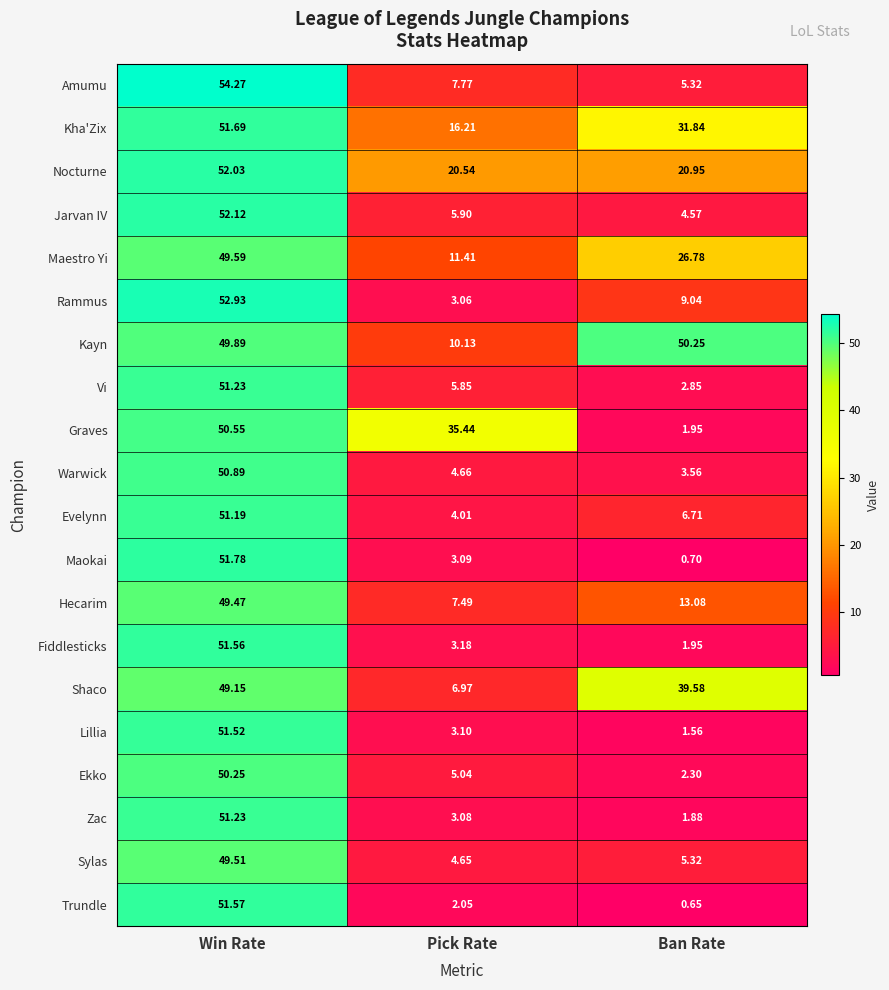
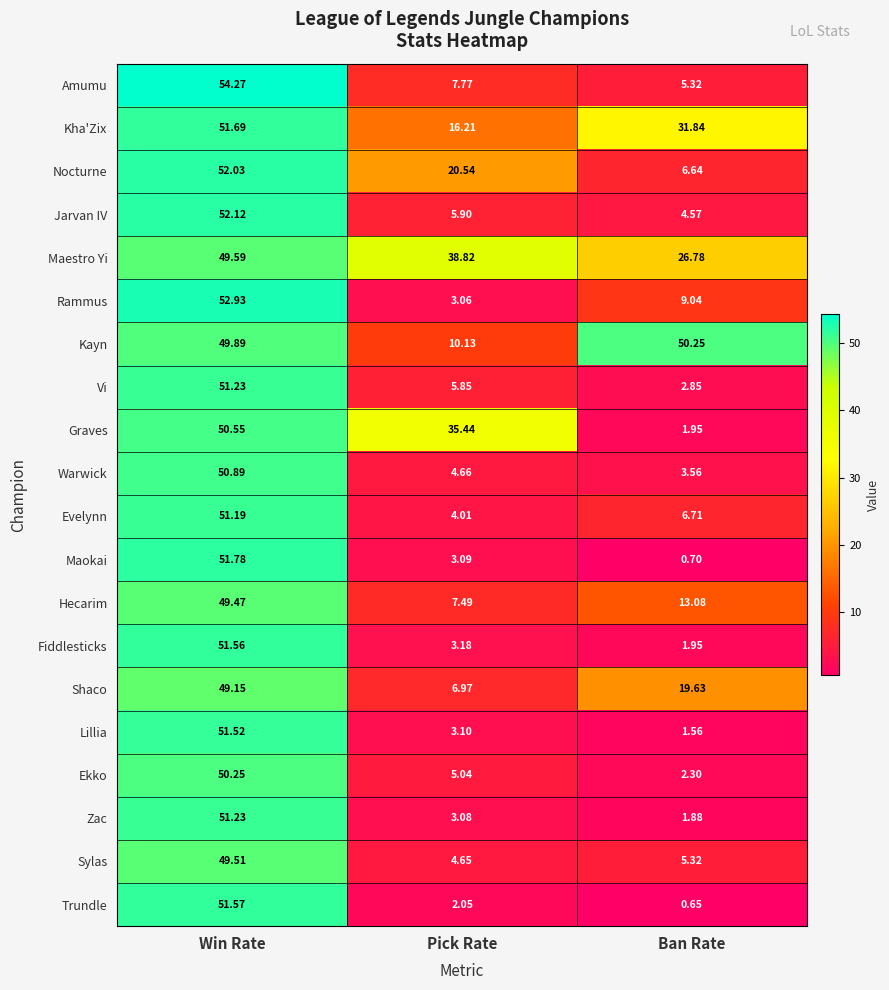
  {
    "Amumu": {
      "Win Rate": 54.27,
      "Pick Rate": 7.77,
      "Ban Rate": 5.32
    },
    "Kha'Zix": {
      "Win Rate": 51.69,
      "Pick Rate": 16.21,
      "Ban Rate": 31.84
    },
    "Nocturne": {
      "Win Rate": 52.03,
      "Pick Rate": 20.54,
-     "Ban Rate": 20.95
+     "Ban Rate": 6.64
    },
    "Jarvan IV": {
      "Win Rate": 52.12,
      "Pick Rate": 5.90,
      "Ban Rate": 4.57
    },
    "Maestro Yi": {
      "Win Rate": 49.59,
-     "Pick Rate": 11.41,
+     "Pick Rate": 38.82,
      "Ban Rate": 26.78
    },
    "Rammus": {
      "Win Rate": 52.93,
      "Pick Rate": 3.06,
      "Ban Rate": 9.04
    },
    "Kayn": {
      "Win Rate": 49.89,
      "Pick Rate": 10.13,
      "Ban Rate": 50.25
    },
    "Vi": {
      "Win Rate": 51.23,
      "Pick Rate": 5.85,
      "Ban Rate": 2.85
    },
    "Graves": {
      "Win Rate": 50.55,
      "Pick Rate": 35.44,
      "Ban Rate": 1.95
    },
    "Warwick": {
      "Win Rate": 50.89,
      "Pick Rate": 4.66,
      "Ban Rate": 3.56
    },
    "Evelynn": {
      "Win Rate": 51.19,
      "Pick Rate": 4.01,
      "Ban Rate": 6.71
    },
    "Maokai": {
      "Win Rate": 51.78,
      "Pick Rate": 3.09,
      "Ban Rate": 0.70
    },
    "Hecarim": {
      "Win Rate": 49.47,
      "Pick Rate": 7.49,
      "Ban Rate": 13.08
    },
    "Fiddlesticks": {
      "Win Rate": 51.56,
      "Pick Rate": 3.18,
      "Ban Rate": 1.95
    },
    "Shaco": {
      "Win Rate": 49.15,
      "Pick Rate": 6.97,
-     "Ban Rate": 39.58
+     "Ban Rate": 19.63
    },
    "Lillia": {
      "Win Rate": 51.52,
      "Pick Rate": 3.10,
      "Ban Rate": 1.56
    },
    "Ekko": {
      "Win Rate": 50.25,
      "Pick Rate": 5.04,
      "Ban Rate": 2.30
    },
    "Zac": {
      "Win Rate": 51.23,
      "Pick Rate": 3.08,
      "Ban Rate": 1.88
    },
    "Sylas": {
      "Win Rate": 49.51,
      "Pick Rate": 4.65,
      "Ban Rate": 5.32
    },
    "Trundle": {
      "Win Rate": 51.57,
      "Pick Rate": 2.05,
      "Ban Rate": 0.65
    }
  }
